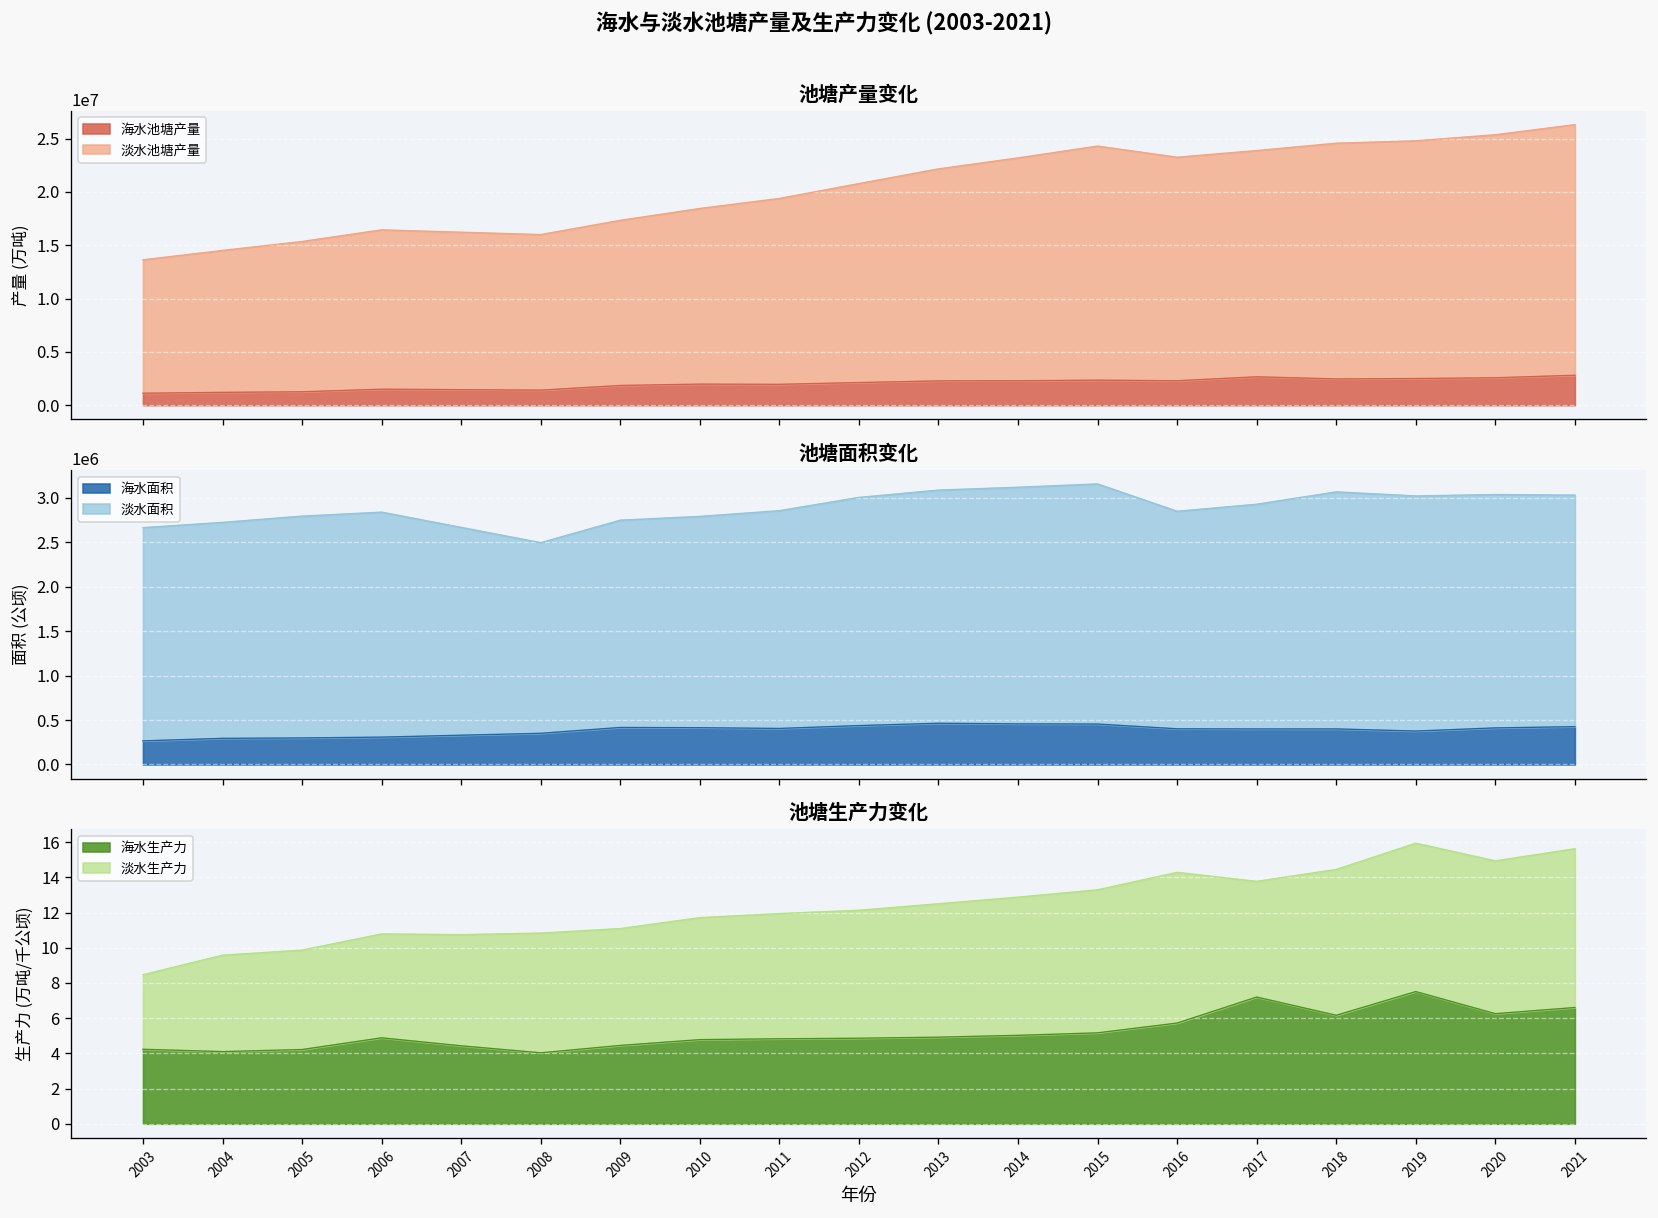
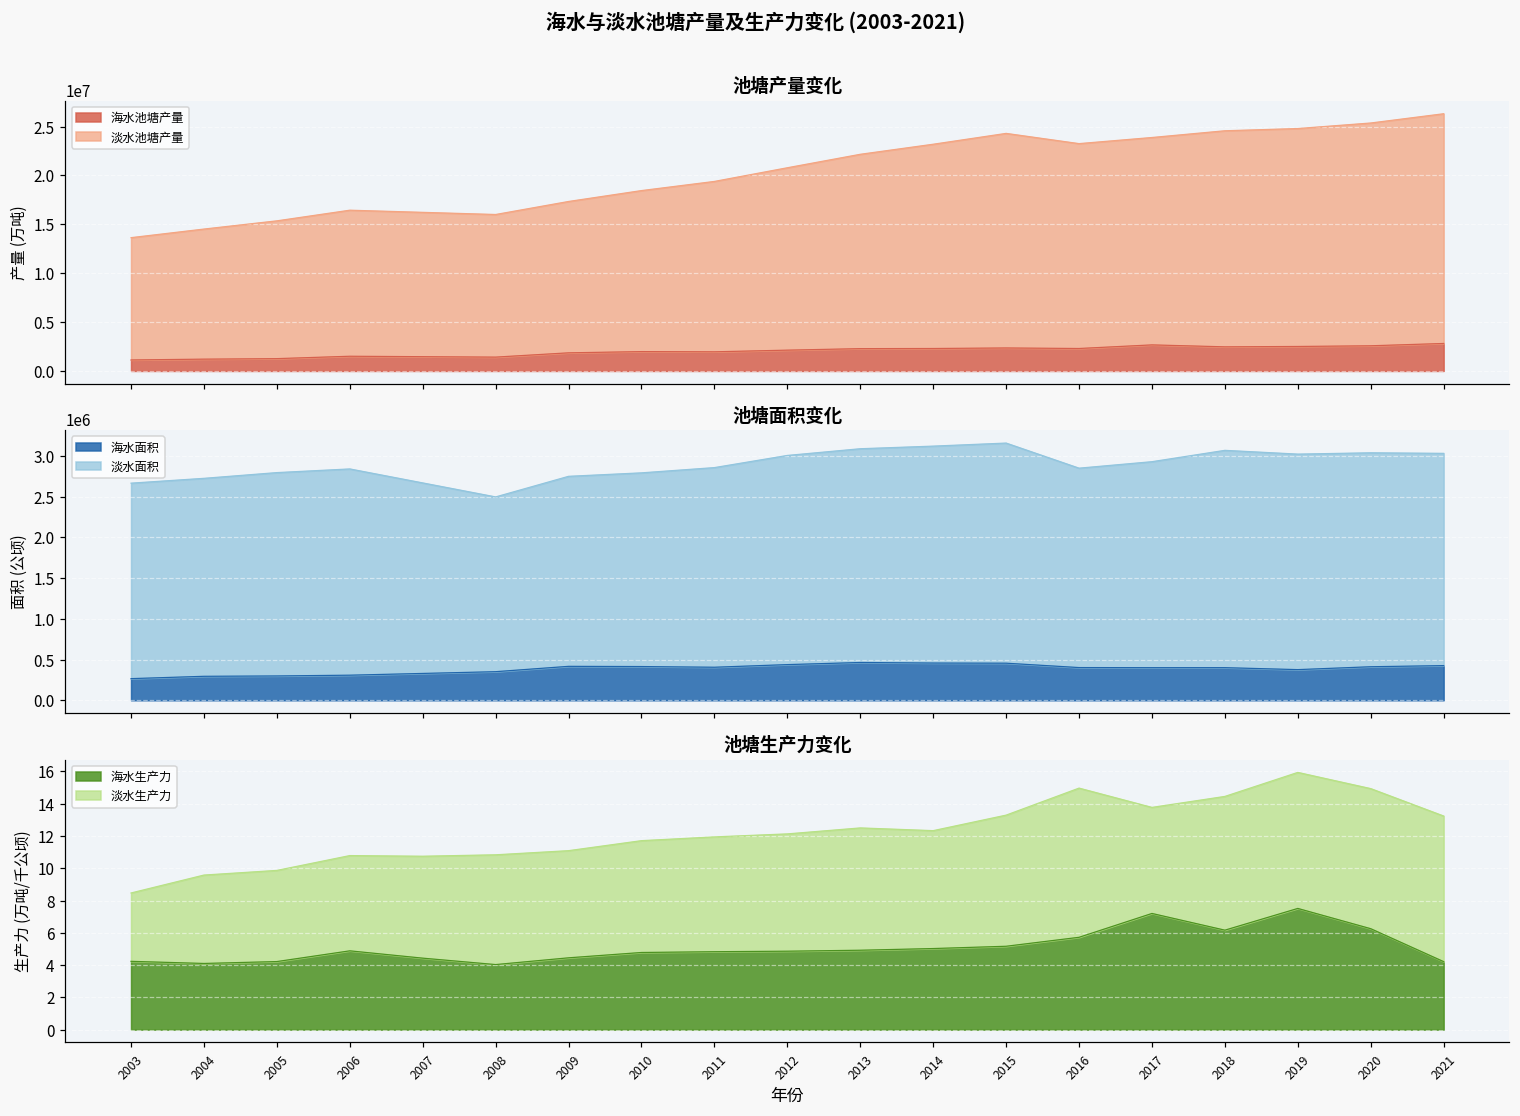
  {
    "池塘生产力变化": {
      "海水生产力": {
        "2003": 4.2,
        "2004": 4.1,
        "2005": 4.2,
        "2006": 4.9,
        "2007": 4.4,
        "2008": 4.0,
        "2009": 4.5,
        "2010": 4.8,
        "2011": 4.8,
        "2012": 4.9,
        "2013": 4.9,
        "2014": 5.0,
        "2015": 5.2,
        "2016": 5.7,
        "2017": 7.2,
        "2018": 6.2,
        "2019": 7.5,
        "2020": 6.3,
-       "2021": 6.6
+       "2021": 4.2
      },
      "淡水生产力": {
        "2003": 4.2,
        "2004": 5.5,
        "2005": 5.7,
        "2006": 5.9,
        "2007": 6.3,
        "2008": 6.8,
        "2009": 6.6,
        "2010": 6.9,
        "2011": 7.1,
        "2012": 7.3,
        "2013": 7.6,
-       "2014": 7.9,
+       "2014": 7.3,
        "2015": 8.1,
-       "2016": 8.6,
+       "2016": 9.2,
        "2017": 6.6,
        "2018": 8.3,
        "2019": 8.4,
        "2020": 8.7,
        "2021": 9.0
      }
    }
  }
